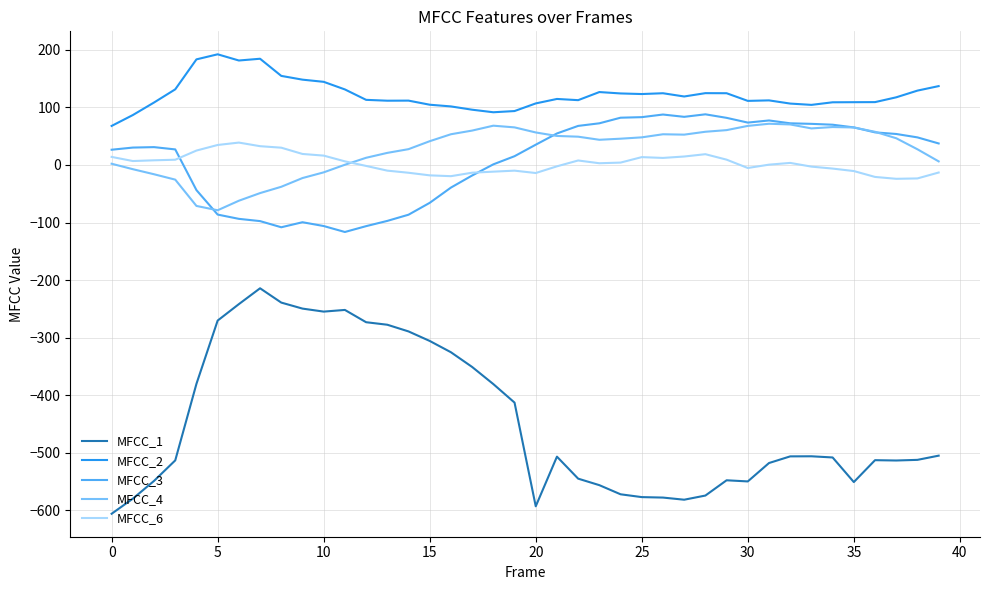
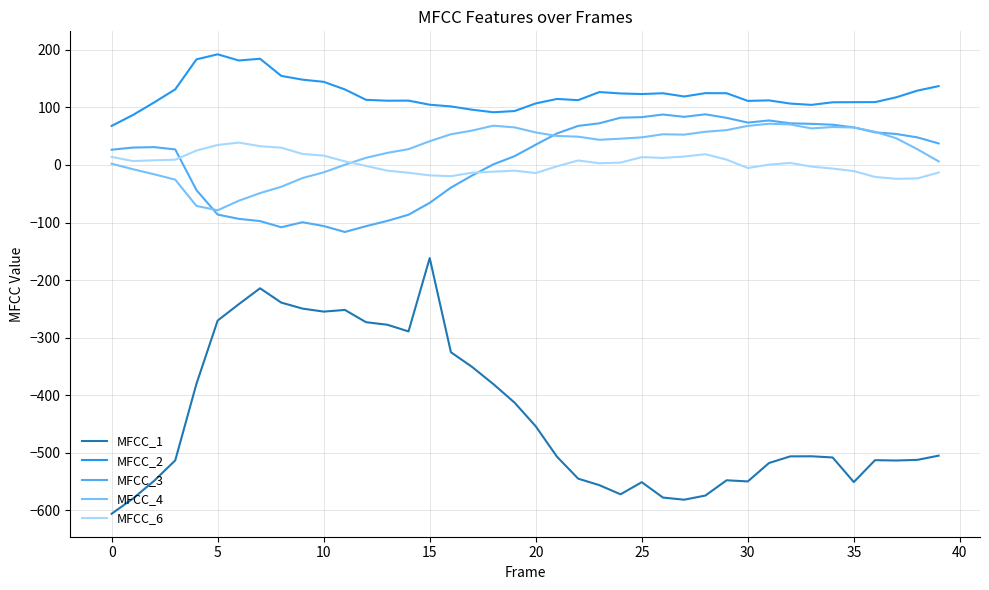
  {
    "MFCC_1": {
      "0": -610,
      "5": -270,
      "10": -250,
-     "15": -310,
-     "20": -590,
-     "25": -580,
+     "15": -160,
+     "20": -450,
+     "25": -550,
      "30": -550,
      "35": -550
    }
  }
